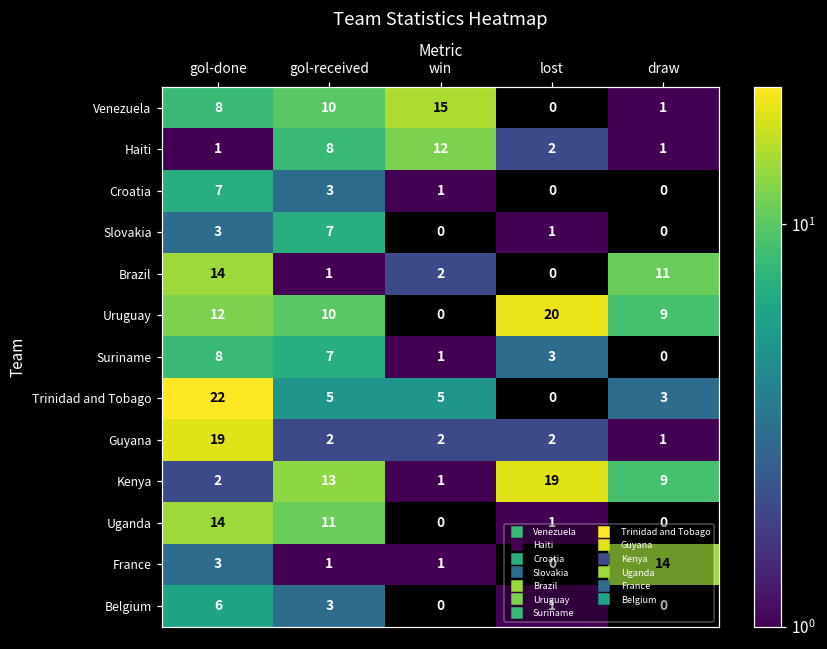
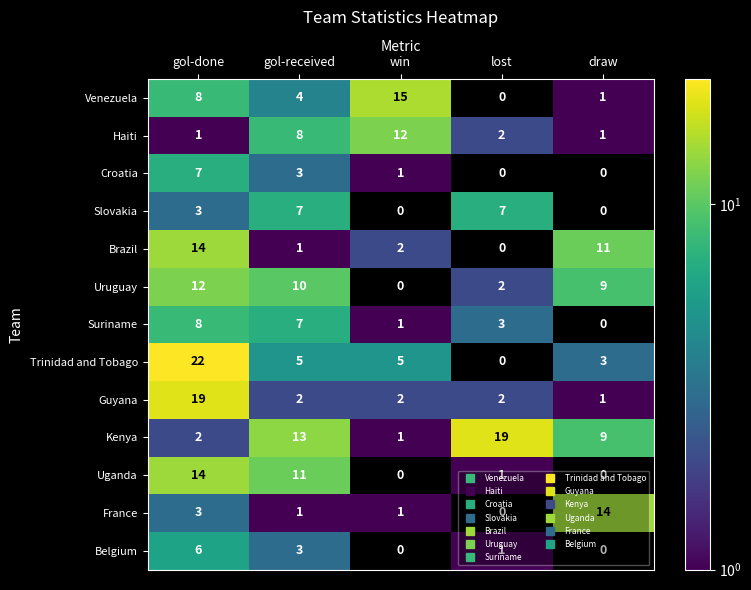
  {
    "Venezuela": {
      "gol-done": 8,
-     "gol-received": 10,
+     "gol-received": 4,
      "win": 15,
      "lost": 0,
      "draw": 1
    },
    "Haiti": {
      "gol-done": 1,
      "gol-received": 8,
      "win": 12,
      "lost": 2,
      "draw": 1
    },
    "Croatia": {
      "gol-done": 7,
      "gol-received": 3,
      "win": 1,
      "lost": 0,
      "draw": 0
    },
    "Slovakia": {
      "gol-done": 3,
      "gol-received": 7,
      "win": 0,
-     "lost": 1,
+     "lost": 7,
      "draw": 0
    },
    "Brazil": {
      "gol-done": 14,
      "gol-received": 1,
      "win": 2,
      "lost": 0,
      "draw": 11
    },
    "Uruguay": {
      "gol-done": 12,
      "gol-received": 10,
      "win": 0,
-     "lost": 20,
+     "lost": 2,
      "draw": 9
    },
    "Suriname": {
      "gol-done": 8,
      "gol-received": 7,
      "win": 1,
      "lost": 3,
      "draw": 0
    },
    "Trinidad and Tobago": {
      "gol-done": 22,
      "gol-received": 5,
      "win": 5,
      "lost": 0,
      "draw": 3
    },
    "Guyana": {
      "gol-done": 19,
      "gol-received": 2,
      "win": 2,
      "lost": 2,
      "draw": 1
    },
    "Kenya": {
      "gol-done": 2,
      "gol-received": 13,
      "win": 1,
      "lost": 19,
      "draw": 9
    },
    "Uganda": {
      "gol-done": 14,
      "gol-received": 11,
      "win": 0
    },
    "France": {
      "gol-done": 3,
      "gol-received": 1,
      "win": 1
    },
    "Belgium": {
      "gol-done": 6,
      "gol-received": 3,
      "win": 0
    }
  }
